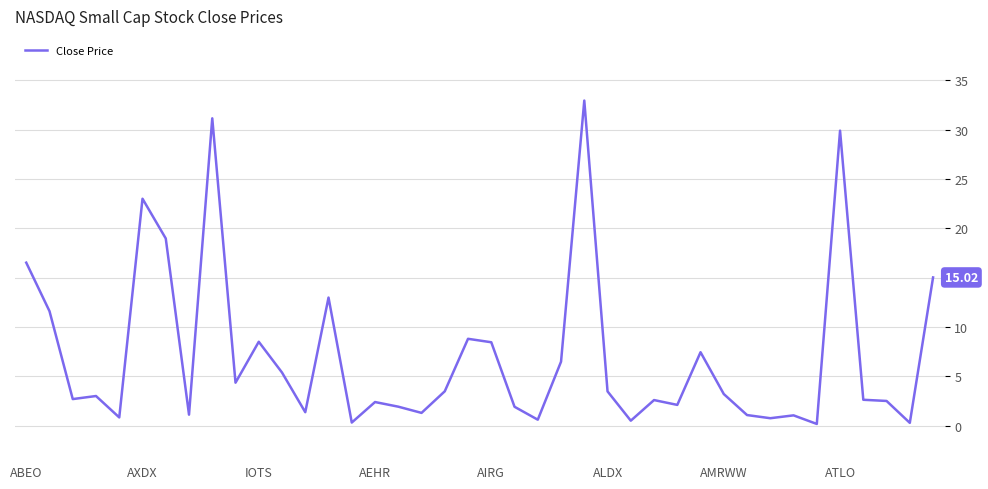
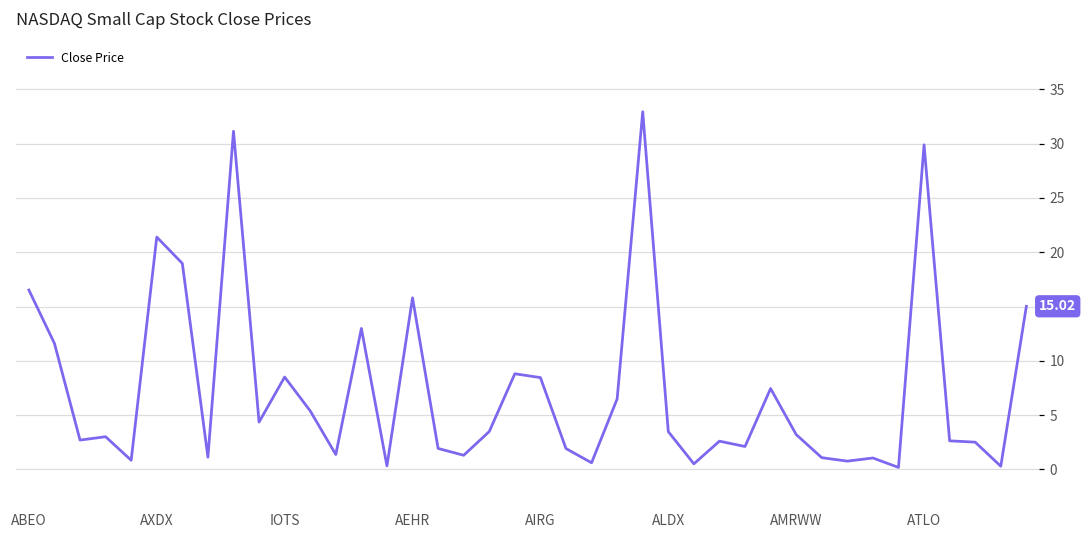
  {
    "ABEO": 17,
-   "AXDX": 23,
+   "AXDX": 21,
    "IOTS": 9,
-   "AEHR": 2,
+   "AEHR": 16,
    "AIRG": 8,
    "ALDX": 3,
    "AMRWW": 3,
    "ATLO": 30
  }
